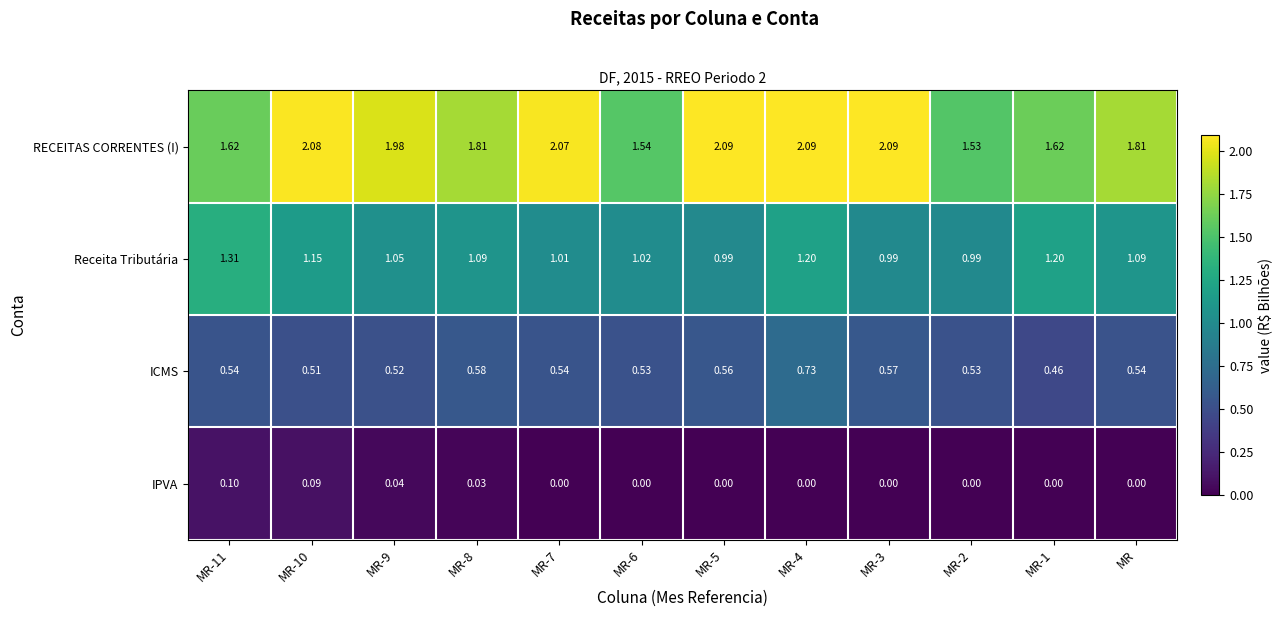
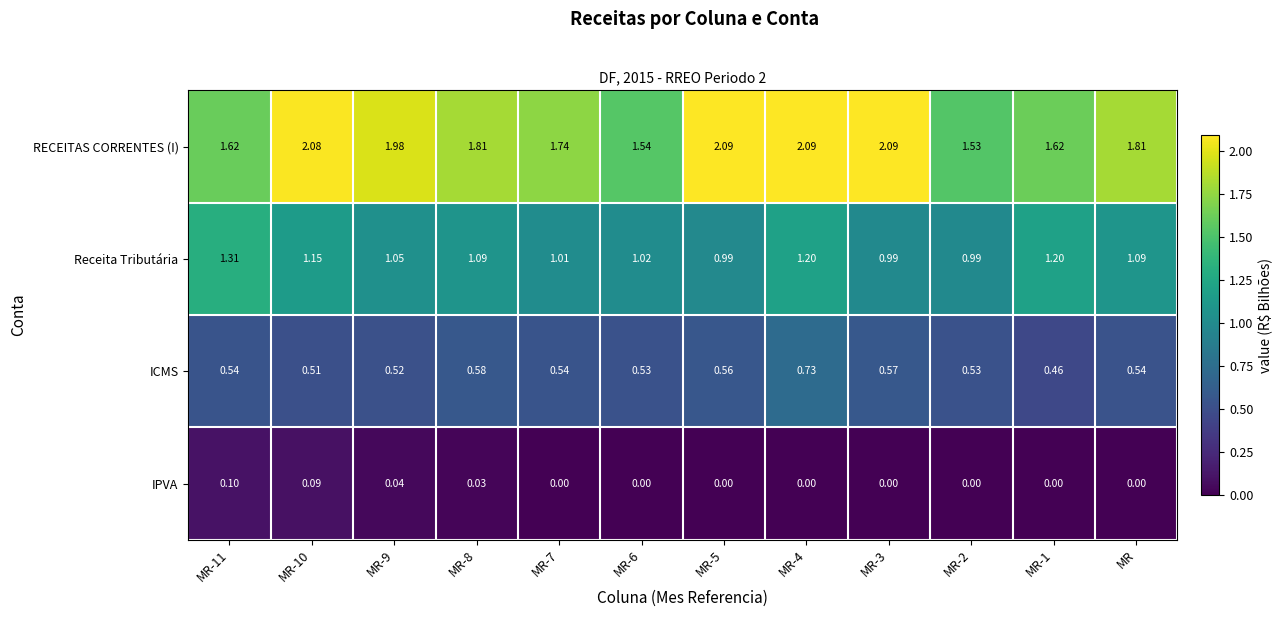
  {
    "RECEITAS CORRENTES (I)": {
      "MR-11": 1.62,
      "MR-10": 2.08,
      "MR-9": 1.98,
      "MR-8": 1.81,
-     "MR-7": 2.07,
+     "MR-7": 1.74,
      "MR-6": 1.54,
      "MR-5": 2.09,
      "MR-4": 2.09,
      "MR-3": 2.09,
      "MR-2": 1.53,
      "MR-1": 1.62,
      "MR": 1.81
    },
    "Receita Tributária": {
      "MR-11": 1.31,
      "MR-10": 1.15,
      "MR-9": 1.05,
      "MR-8": 1.09,
      "MR-7": 1.01,
      "MR-6": 1.02,
      "MR-5": 0.99,
      "MR-4": 1.20,
      "MR-3": 0.99,
      "MR-2": 0.99,
      "MR-1": 1.20,
      "MR": 1.09
    },
    "ICMS": {
      "MR-11": 0.54,
      "MR-10": 0.51,
      "MR-9": 0.52,
      "MR-8": 0.58,
      "MR-7": 0.54,
      "MR-6": 0.53,
      "MR-5": 0.56,
      "MR-4": 0.73,
      "MR-3": 0.57,
      "MR-2": 0.53,
      "MR-1": 0.46,
      "MR": 0.54
    },
    "IPVA": {
      "MR-11": 0.10,
      "MR-10": 0.09,
      "MR-9": 0.04,
      "MR-8": 0.03,
      "MR-7": 0.00,
      "MR-6": 0.00,
      "MR-5": 0.00,
      "MR-4": 0.00,
      "MR-3": 0.00,
      "MR-2": 0.00,
      "MR-1": 0.00,
      "MR": 0.00
    }
  }
